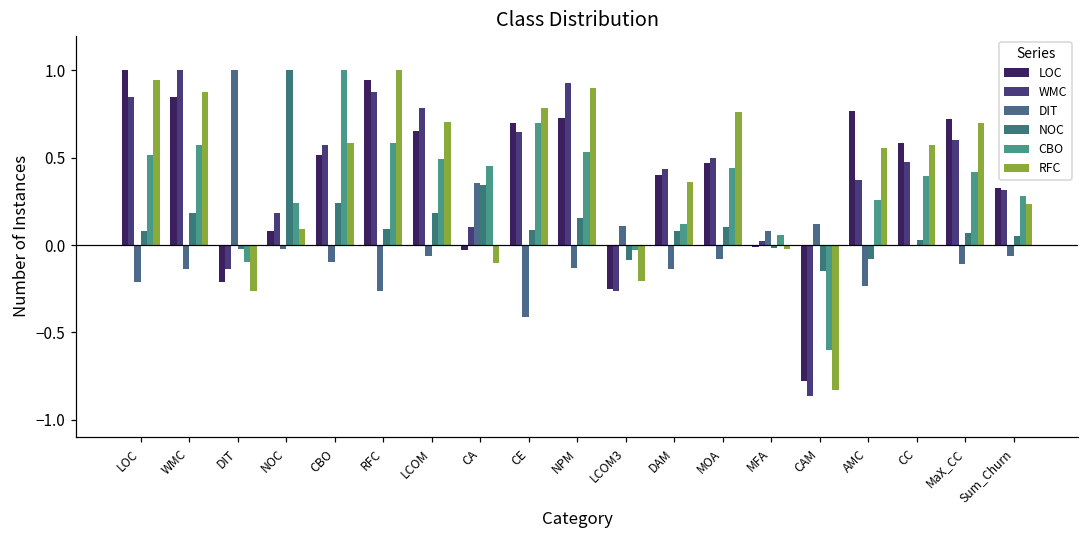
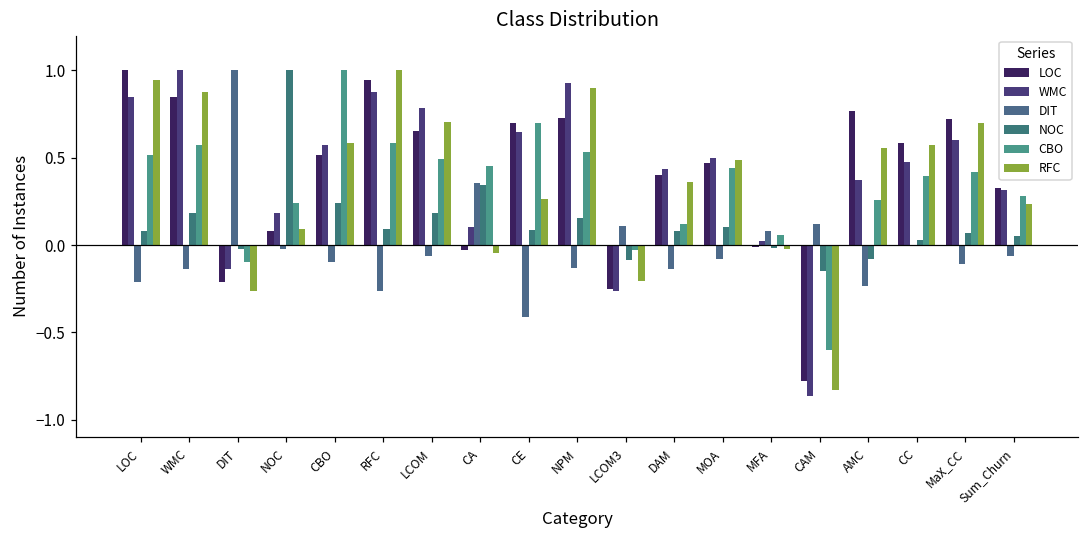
  {
    "RFC": {
      "LOC": 0.95,
      "WMC": 0.88,
      "DIT": -0.26,
      "NOC": 0.10,
      "CBO": 0.59,
      "RFC": 1.00,
      "LCOM": 0.70,
-     "CA": -0.10,
-     "CE": 0.79,
+     "CA": -0.04,
+     "CE": 0.26,
      "NPM": 0.90,
      "LCOM3": -0.20,
      "DAM": 0.36,
-     "MOA": 0.76,
+     "MOA": 0.49,
      "MFA": -0.02,
      "CAM": -0.83,
      "AMC": 0.56,
      "CC": 0.58,
      "MaX_CC": 0.70,
      "Sum_Churn": 0.23
    }
  }
